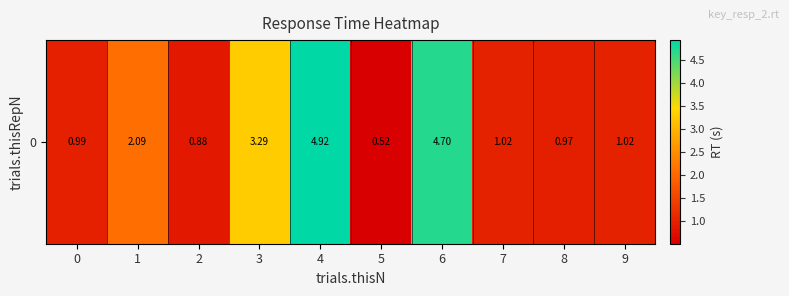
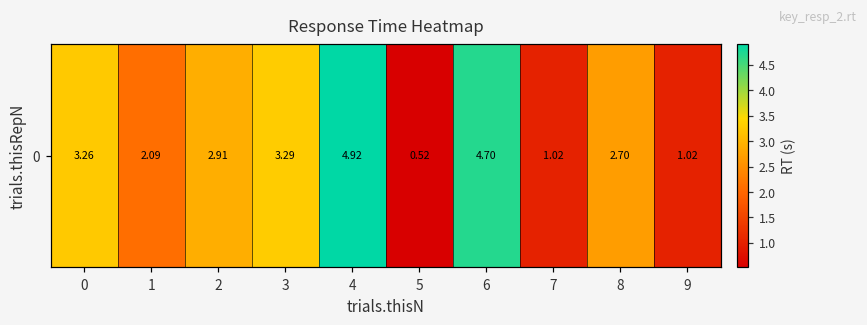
  {
    "0": {
-     "0": 0.99,
+     "0": 3.26,
      "1": 2.09,
-     "2": 0.88,
+     "2": 2.91,
      "3": 3.29,
      "4": 4.92,
      "5": 0.52,
      "6": 4.70,
      "7": 1.02,
-     "8": 0.97,
+     "8": 2.70,
      "9": 1.02
    }
  }
